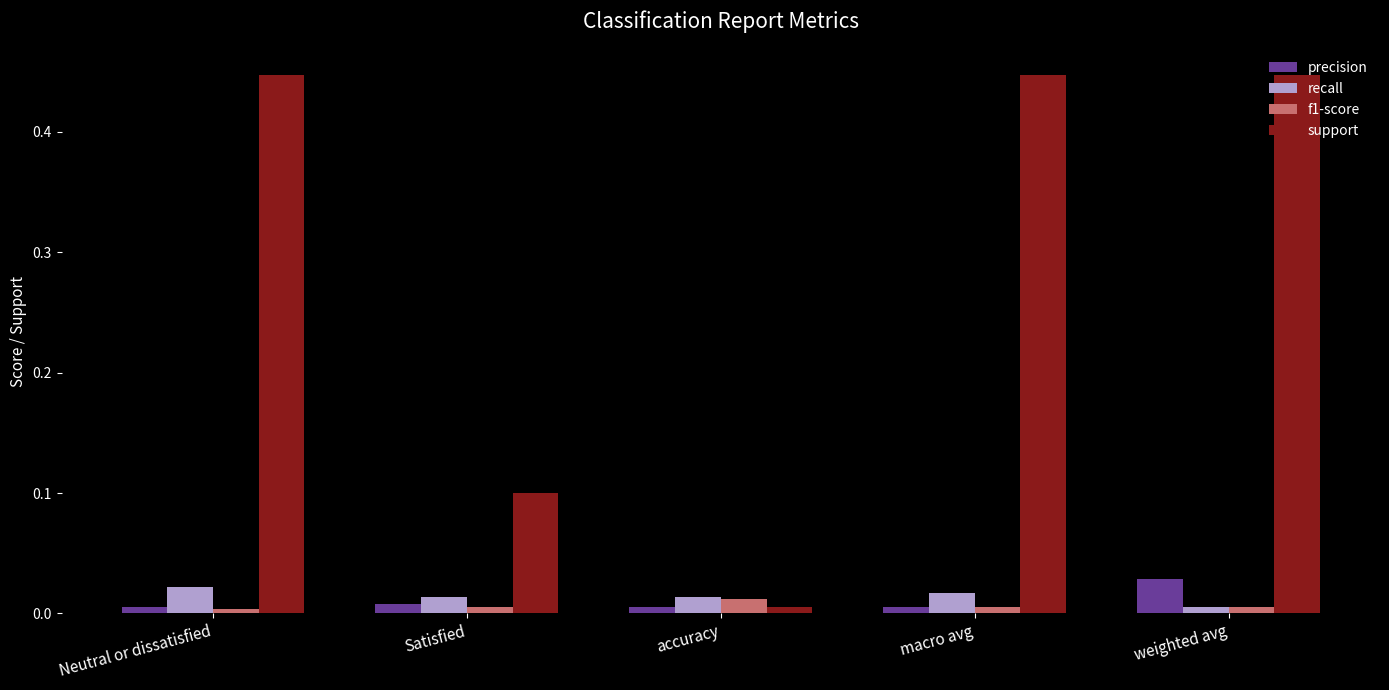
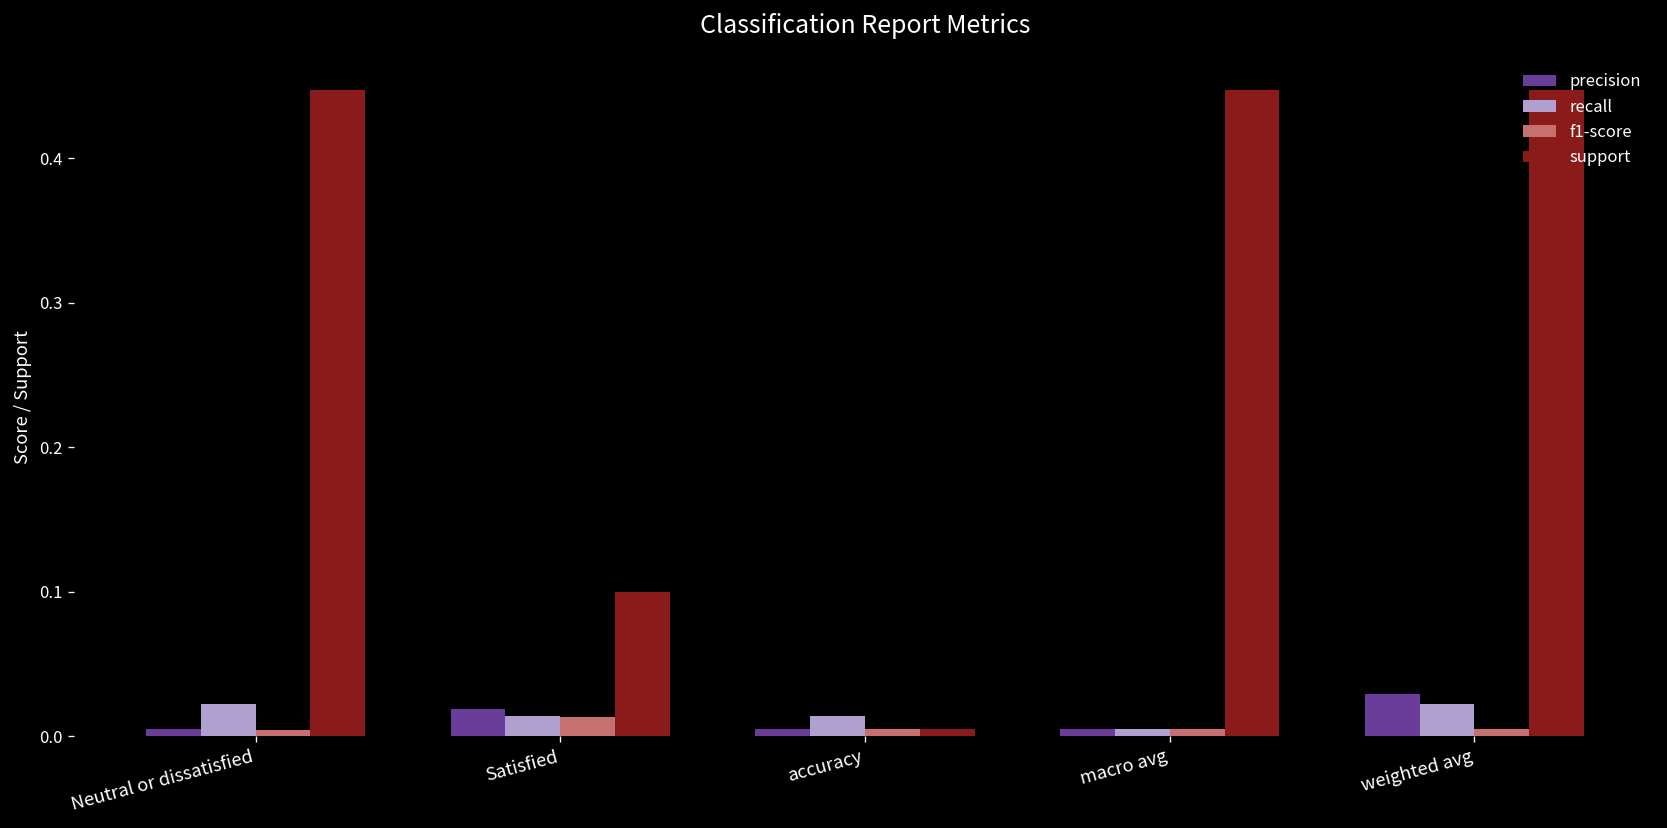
  {
    "precision": {
      "Neutral or dissatisfied": 0.005,
-     "Satisfied": 0.008,
+     "Satisfied": 0.019,
      "accuracy": 0.005,
      "macro avg": 0.005,
      "weighted avg": 0.029
    },
    "recall": {
      "Neutral or dissatisfied": 0.022,
      "Satisfied": 0.014,
      "accuracy": 0.014,
-     "macro avg": 0.017,
-     "weighted avg": 0.005
+     "macro avg": 0.005,
+     "weighted avg": 0.022
    },
    "f1-score": {
      "Neutral or dissatisfied": 0.004,
-     "Satisfied": 0.005,
-     "accuracy": 0.012,
+     "Satisfied": 0.013,
+     "accuracy": 0.005,
      "macro avg": 0.005,
      "weighted avg": 0.005
    },
    "support": {
      "Neutral or dissatisfied": 0.447,
      "Satisfied": 0.100,
      "accuracy": 0.005,
      "macro avg": 0.447,
      "weighted avg": 0.447
    }
  }
